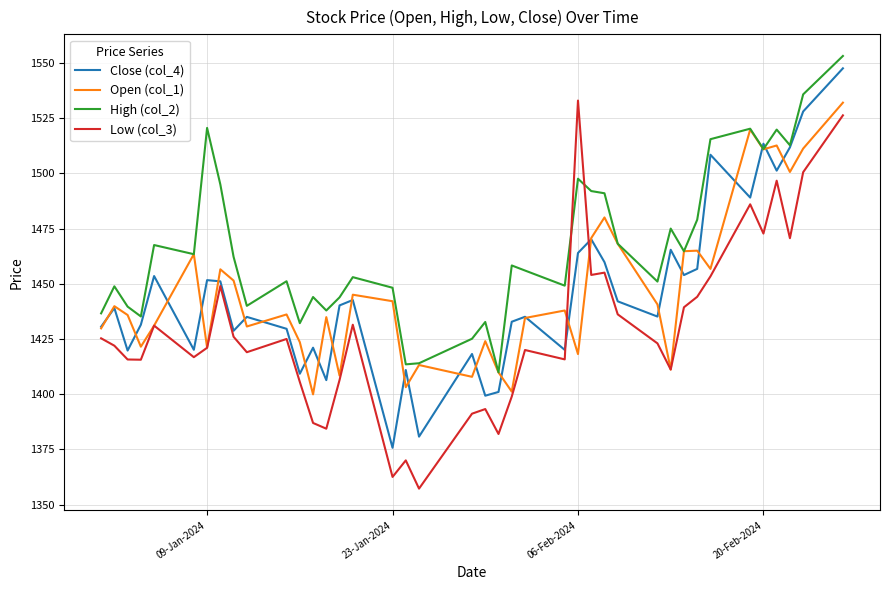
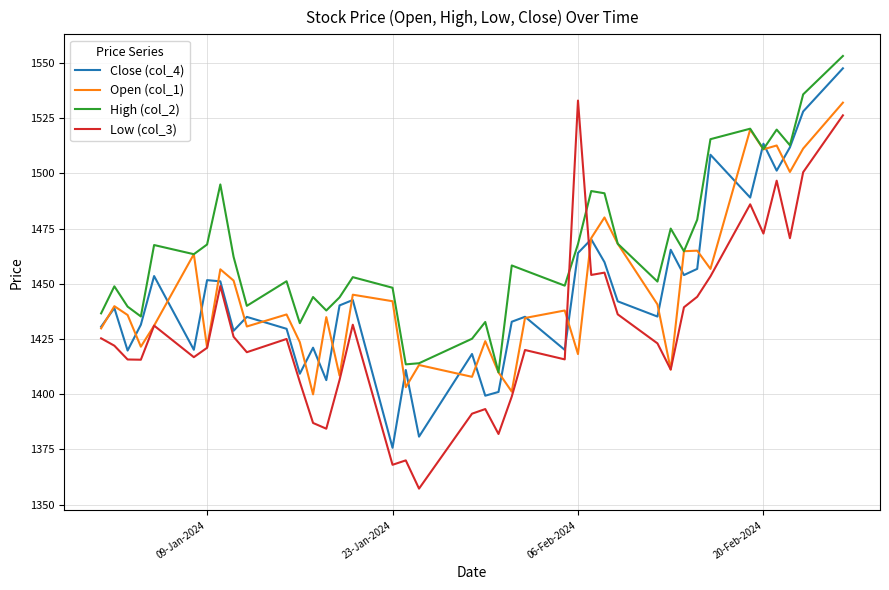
  {
    "Close (col_4)": {
      "09-Jan-2024": 1452,
      "23-Jan-2024": 1376,
      "06-Feb-2024": 1464,
      "20-Feb-2024": 1513
    },
    "Open (col_1)": {
      "23-Jan-2024": 1442,
      "06-Feb-2024": 1418
    },
    "High (col_2)": {
-     "09-Jan-2024": 1521,
+     "09-Jan-2024": 1468,
      "23-Jan-2024": 1448,
-     "06-Feb-2024": 1498
+     "06-Feb-2024": 1468
    },
    "Low (col_3)": {
-     "23-Jan-2024": 1363,
+     "23-Jan-2024": 1368,
      "06-Feb-2024": 1533,
      "20-Feb-2024": 1473
    }
  }
